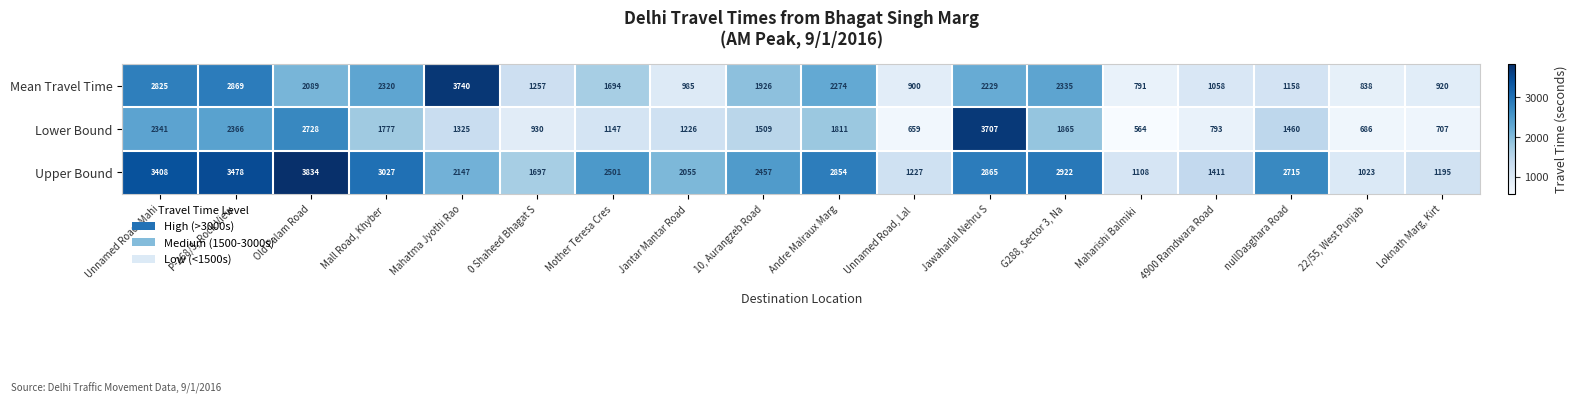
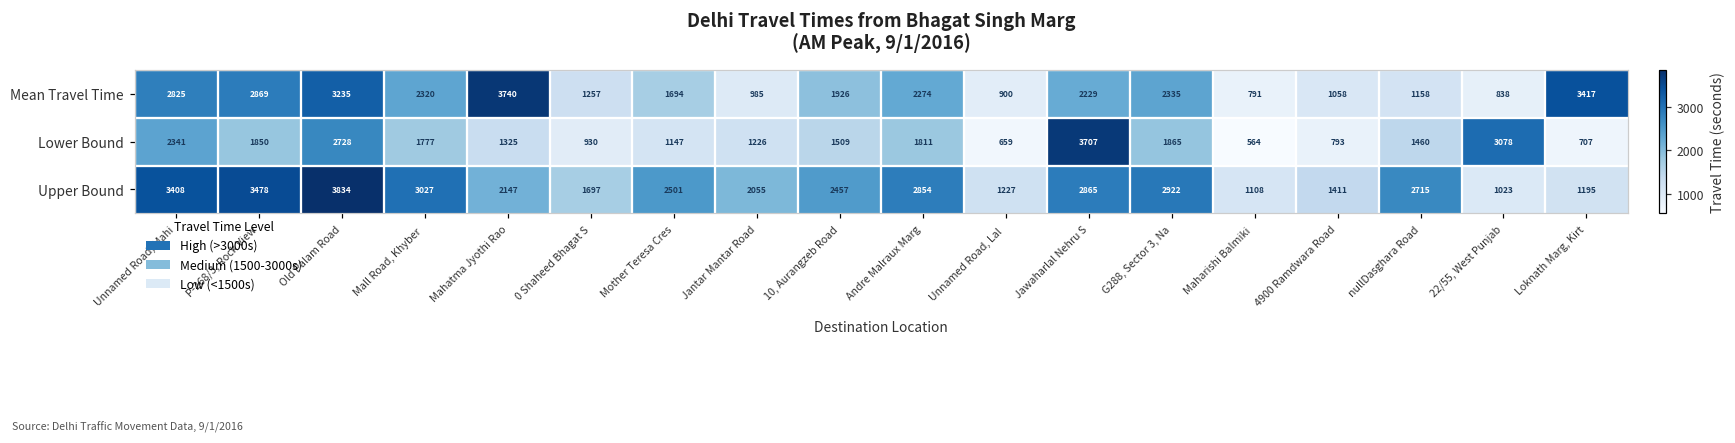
  {
    "Mean Travel Time": {
      "Unnamed Road, Mahi": 2825,
      "P-268/3, Rock View": 2869,
-     "Old Palam Road": 2089,
+     "Old Palam Road": 3235,
      "Mall Road, Khyber": 2320,
      "Mahatma Jyothi Rao": 3740,
      "0 Shaheed Bhagat S": 1257,
      "Mother Teresa Cres": 1694,
      "Jantar Mantar Road": 985,
      "10, Aurangzeb Road": 1926,
      "Andre Malraux Marg": 2274,
      "Unnamed Road, Lal": 900,
      "Jawaharlal Nehru S": 2229,
      "G288, Sector 3, Na": 2335,
      "Maharishi Balmiki": 791,
      "4900 Ramdwara Road": 1058,
      "nullDasghara Road": 1158,
      "22/55, West Punjab": 838,
-     "Loknath Marg, Kirt": 920
+     "Loknath Marg, Kirt": 3417
    },
    "Lower Bound": {
      "Unnamed Road, Mahi": 2341,
-     "P-268/3, Rock View": 2366,
+     "P-268/3, Rock View": 1850,
      "Old Palam Road": 2728,
      "Mall Road, Khyber": 1777,
      "Mahatma Jyothi Rao": 1325,
      "0 Shaheed Bhagat S": 930,
      "Mother Teresa Cres": 1147,
      "Jantar Mantar Road": 1226,
      "10, Aurangzeb Road": 1509,
      "Andre Malraux Marg": 1811,
      "Unnamed Road, Lal": 659,
      "Jawaharlal Nehru S": 3707,
      "G288, Sector 3, Na": 1865,
      "Maharishi Balmiki": 564,
      "4900 Ramdwara Road": 793,
      "nullDasghara Road": 1460,
-     "22/55, West Punjab": 686,
+     "22/55, West Punjab": 3078,
      "Loknath Marg, Kirt": 707
    },
    "Upper Bound": {
      "Unnamed Road, Mahi": 3408,
      "P-268/3, Rock View": 3478,
      "Old Palam Road": 3834,
      "Mall Road, Khyber": 3027,
      "Mahatma Jyothi Rao": 2147,
      "0 Shaheed Bhagat S": 1697,
      "Mother Teresa Cres": 2501,
      "Jantar Mantar Road": 2055,
      "10, Aurangzeb Road": 2457,
      "Andre Malraux Marg": 2854,
      "Unnamed Road, Lal": 1227,
      "Jawaharlal Nehru S": 2865,
      "G288, Sector 3, Na": 2922,
      "Maharishi Balmiki": 1108,
      "4900 Ramdwara Road": 1411,
      "nullDasghara Road": 2715,
      "22/55, West Punjab": 1023,
      "Loknath Marg, Kirt": 1195
    }
  }
